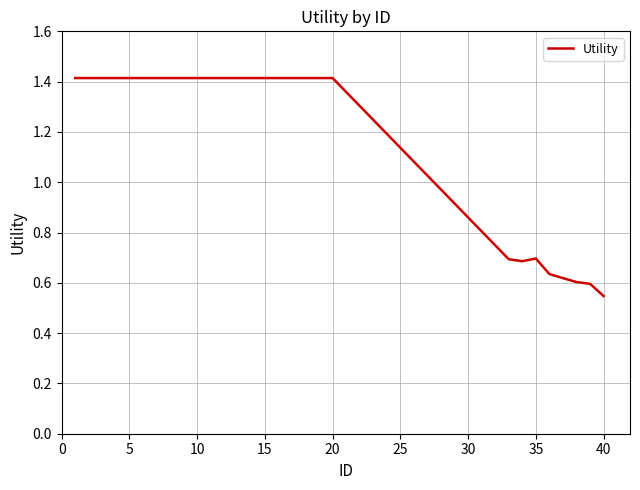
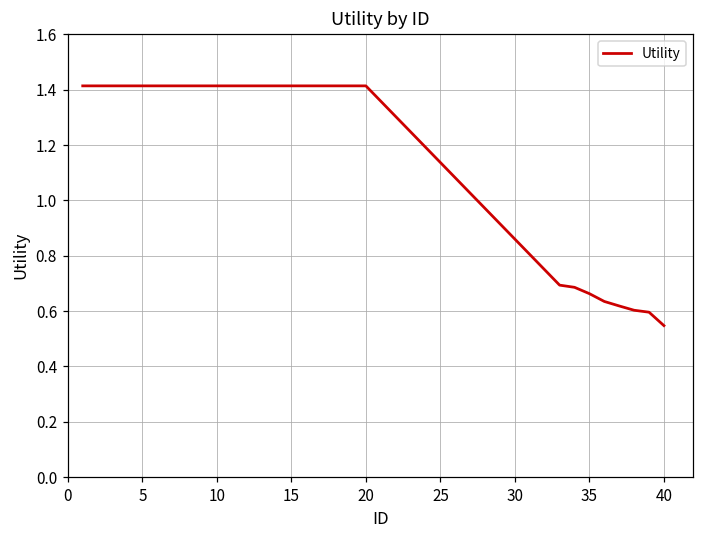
  {
    "5": 1.41,
    "10": 1.41,
    "15": 1.41,
    "20": 1.41,
-   "35": 0.70,
+   "35": 0.66,
    "40": 0.55
  }
